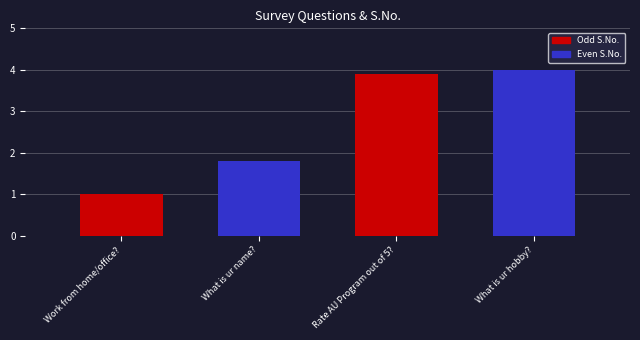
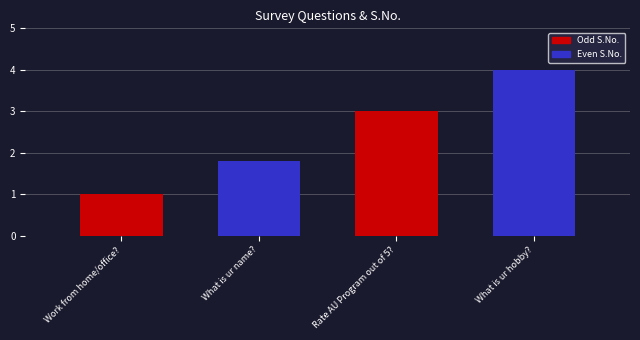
  {
    "Work from home/office?": 1.0,
    "What is ur name?": 1.8,
-   "Rate AU Program out of 5?": 3.9,
+   "Rate AU Program out of 5?": 3.0,
    "What is ur hobby?": 4.0
  }
